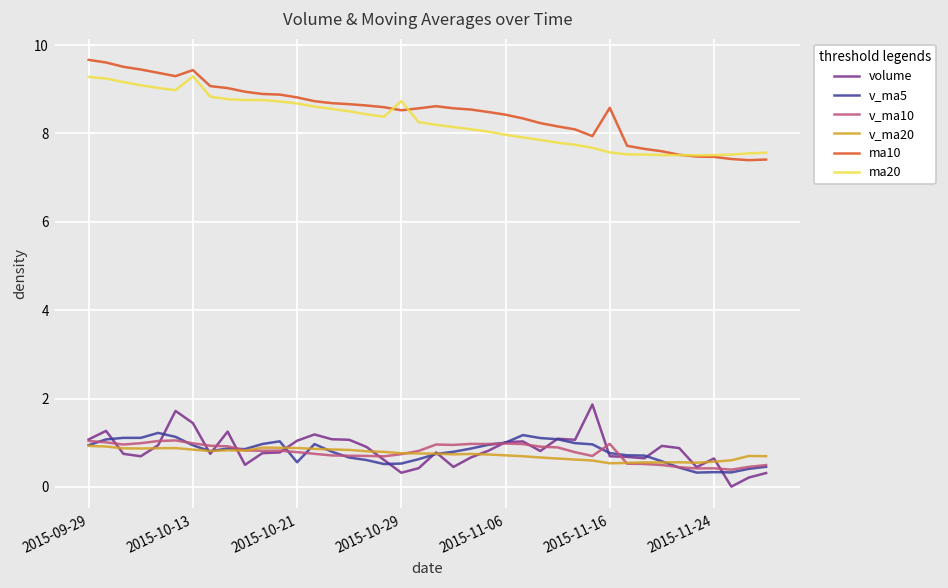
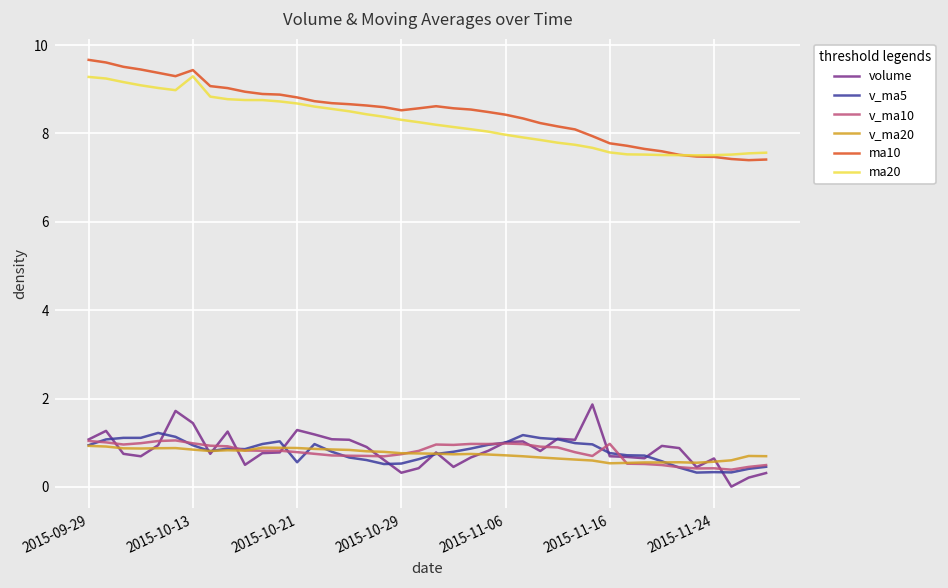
  {
    "volume": {
      "2015-10-13": 1.4,
-     "2015-10-21": 1.0,
+     "2015-10-21": 1.3,
      "2015-10-29": 0.3,
      "2015-11-16": 0.7,
      "2015-11-24": 0.6
    },
    "v_ma5": {
      "2015-10-21": 0.6,
      "2015-10-29": 0.5,
      "2015-11-16": 0.8,
      "2015-11-24": 0.3
    },
    "v_ma10": {
      "2015-10-21": 0.8,
      "2015-11-16": 1.0,
      "2015-11-24": 0.4
    },
    "v_ma20": {
      "2015-10-13": 0.8,
      "2015-10-21": 0.9,
      "2015-11-06": 0.7,
      "2015-11-16": 0.5,
      "2015-11-24": 0.6
    },
    "ma10": {
      "2015-09-29": 9.7,
      "2015-10-13": 9.4,
      "2015-10-21": 8.8,
      "2015-10-29": 8.5,
      "2015-11-06": 8.4,
-     "2015-11-16": 8.6
+     "2015-11-16": 7.8
    },
    "ma20": {
      "2015-09-29": 9.3,
      "2015-10-13": 9.3,
      "2015-10-21": 8.7,
-     "2015-10-29": 8.7,
+     "2015-10-29": 8.3,
      "2015-11-06": 8.0,
      "2015-11-16": 7.6
    }
  }
